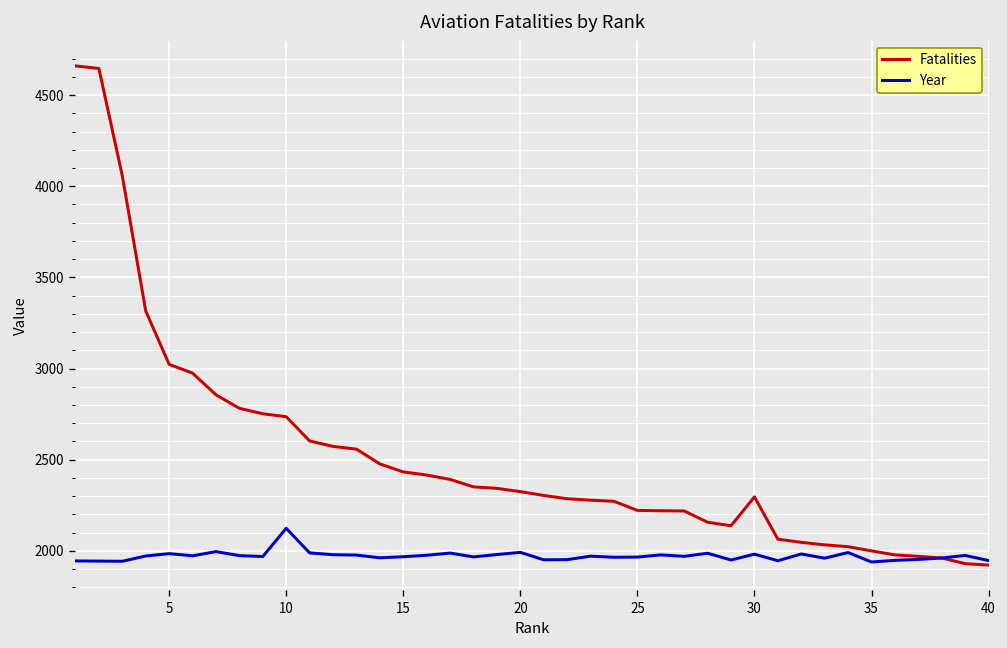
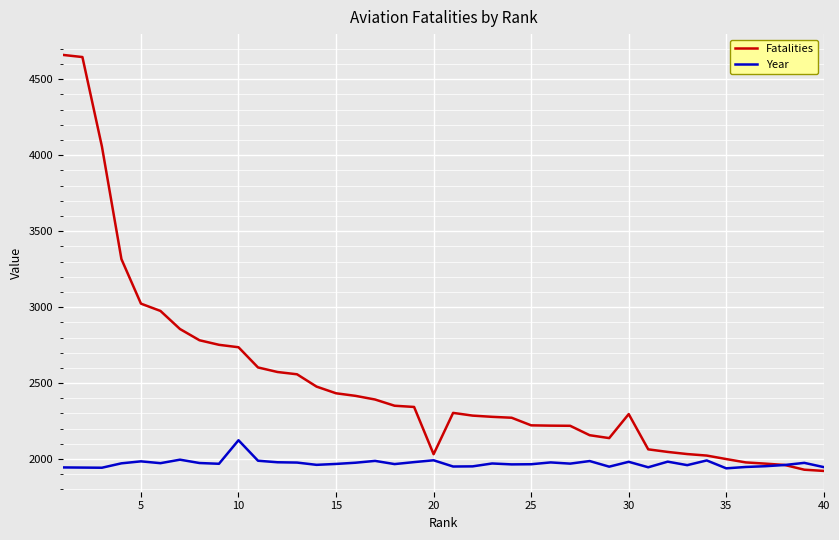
  {
    "Fatalities": {
      "5": 3020,
      "10": 2740,
      "15": 2430,
-     "20": 2330,
+     "20": 2030,
      "25": 2220,
      "30": 2300,
      "35": 2000,
      "40": 1920
    },
    "Year": {
      "5": 1990,
      "10": 2120,
      "15": 1970,
      "20": 1990,
      "25": 1970,
      "30": 1980,
      "35": 1940,
      "40": 1950
    }
  }
